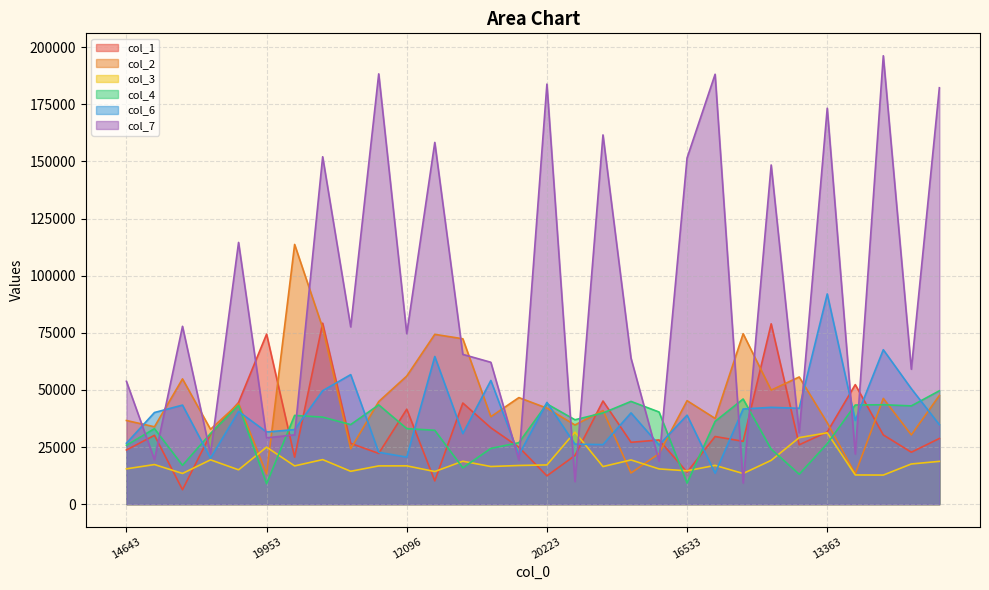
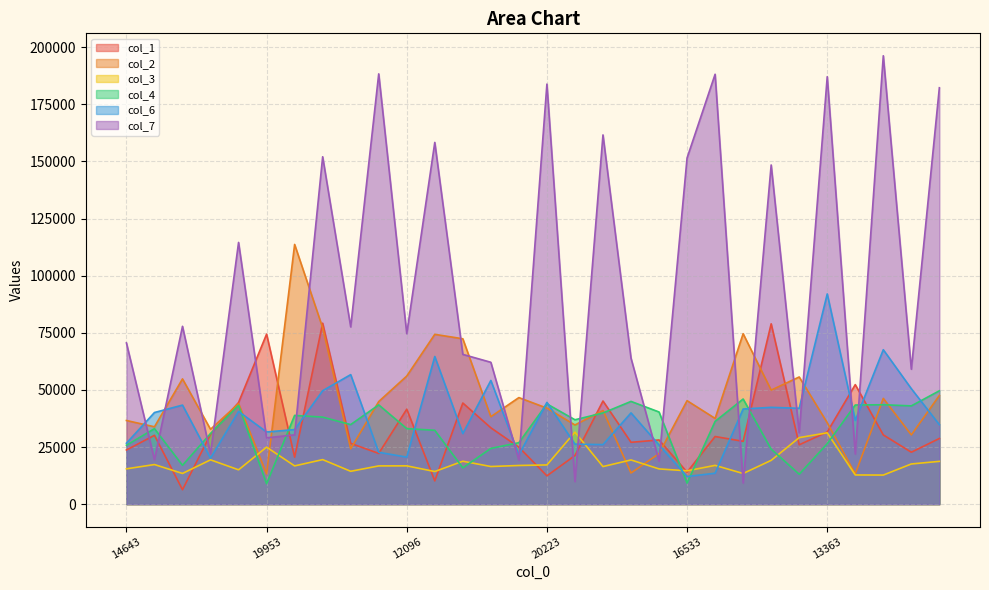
  {
    "col_4": {
      "19953": 9000,
      "12096": 33000,
      "16533": 9000,
      "13363": 26000
    },
    "col_6": {
      "19953": 32000,
      "12096": 21000,
-     "16533": 39000,
+     "16533": 12000,
      "13363": 92000
    },
    "col_7": {
-     "14643": 54000,
+     "14643": 71000,
      "19953": 29000,
      "12096": 75000,
      "20223": 184000,
      "16533": 152000,
-     "13363": 173000
+     "13363": 187000
    }
  }
